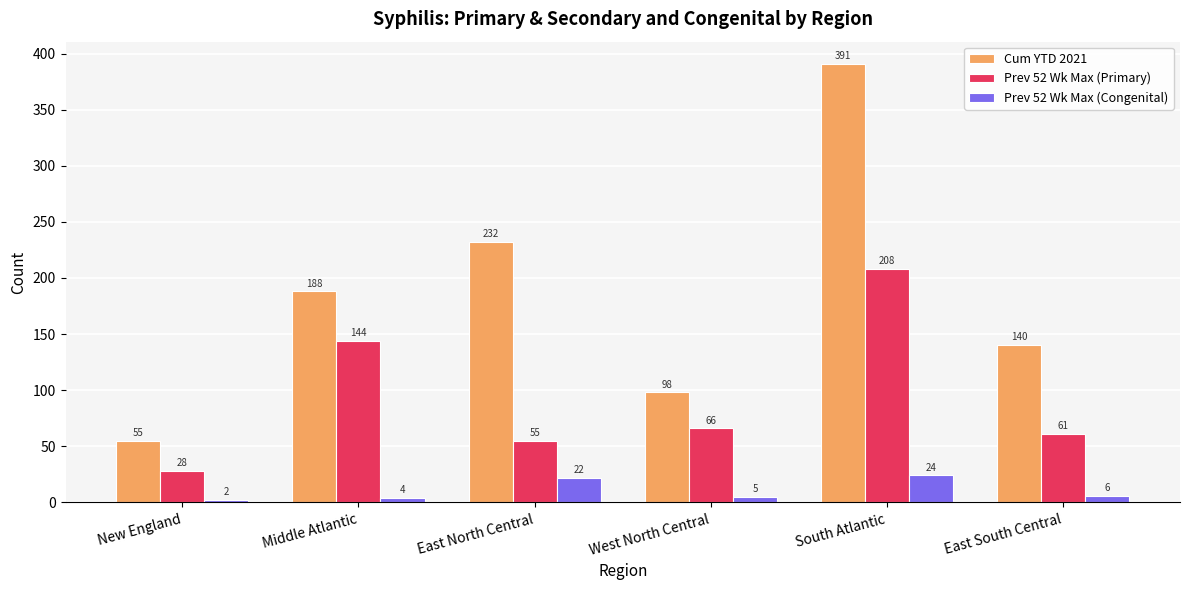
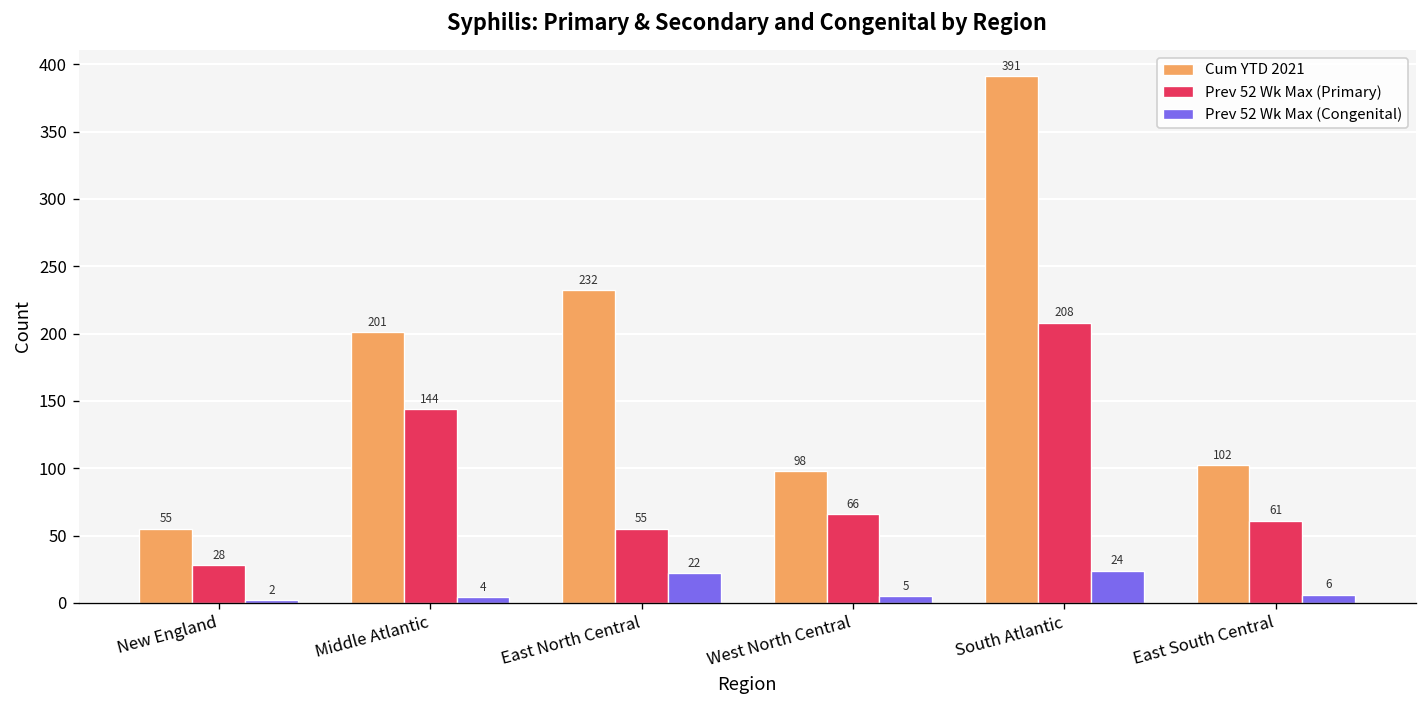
  {
    "Cum YTD 2021": {
      "New England": 55,
-     "Middle Atlantic": 188,
+     "Middle Atlantic": 201,
      "East North Central": 232,
      "West North Central": 98,
      "South Atlantic": 391,
-     "East South Central": 140
+     "East South Central": 102
    },
    "Prev 52 Wk Max (Primary)": {
      "New England": 28,
      "Middle Atlantic": 144,
      "East North Central": 55,
      "West North Central": 66,
      "South Atlantic": 208,
      "East South Central": 61
    },
    "Prev 52 Wk Max (Congenital)": {
      "New England": 2,
      "Middle Atlantic": 4,
      "East North Central": 22,
      "West North Central": 5,
      "South Atlantic": 24,
      "East South Central": 6
    }
  }
